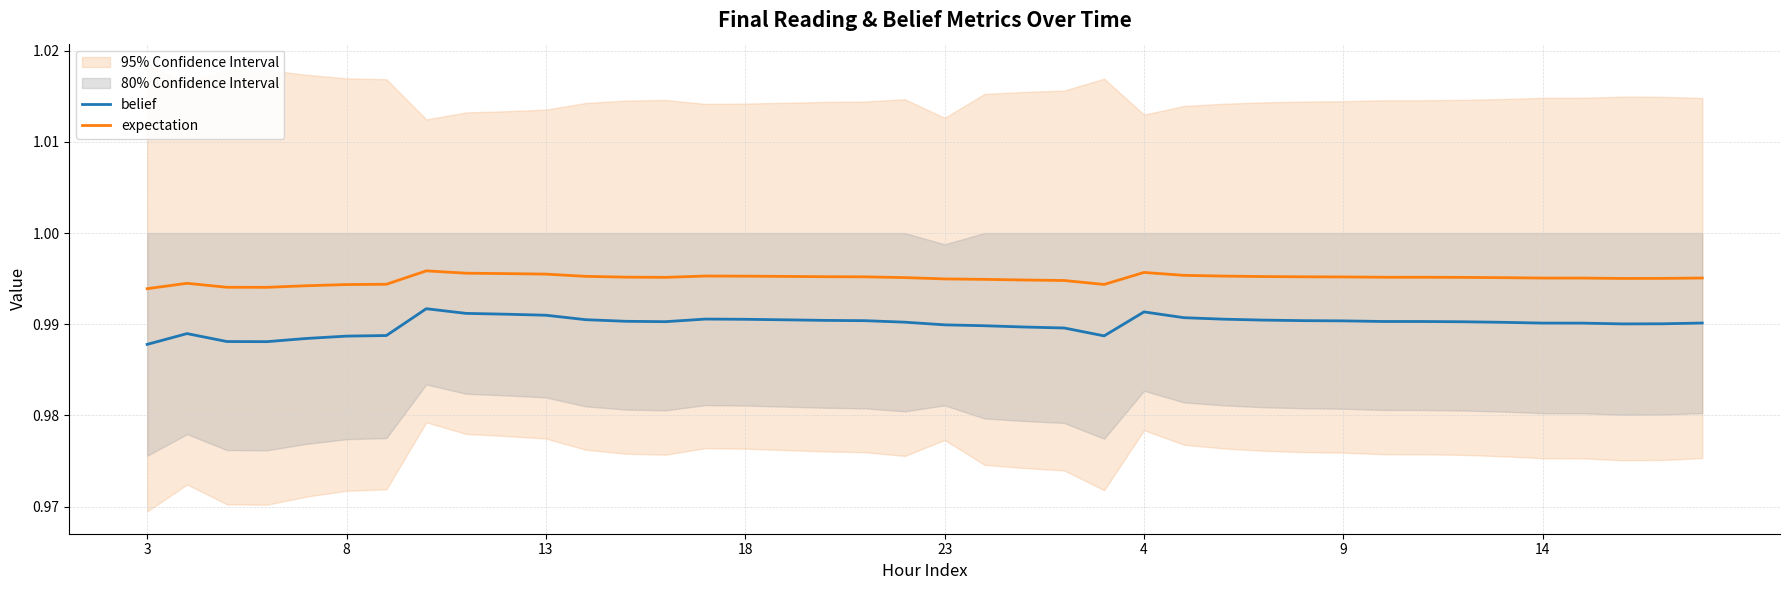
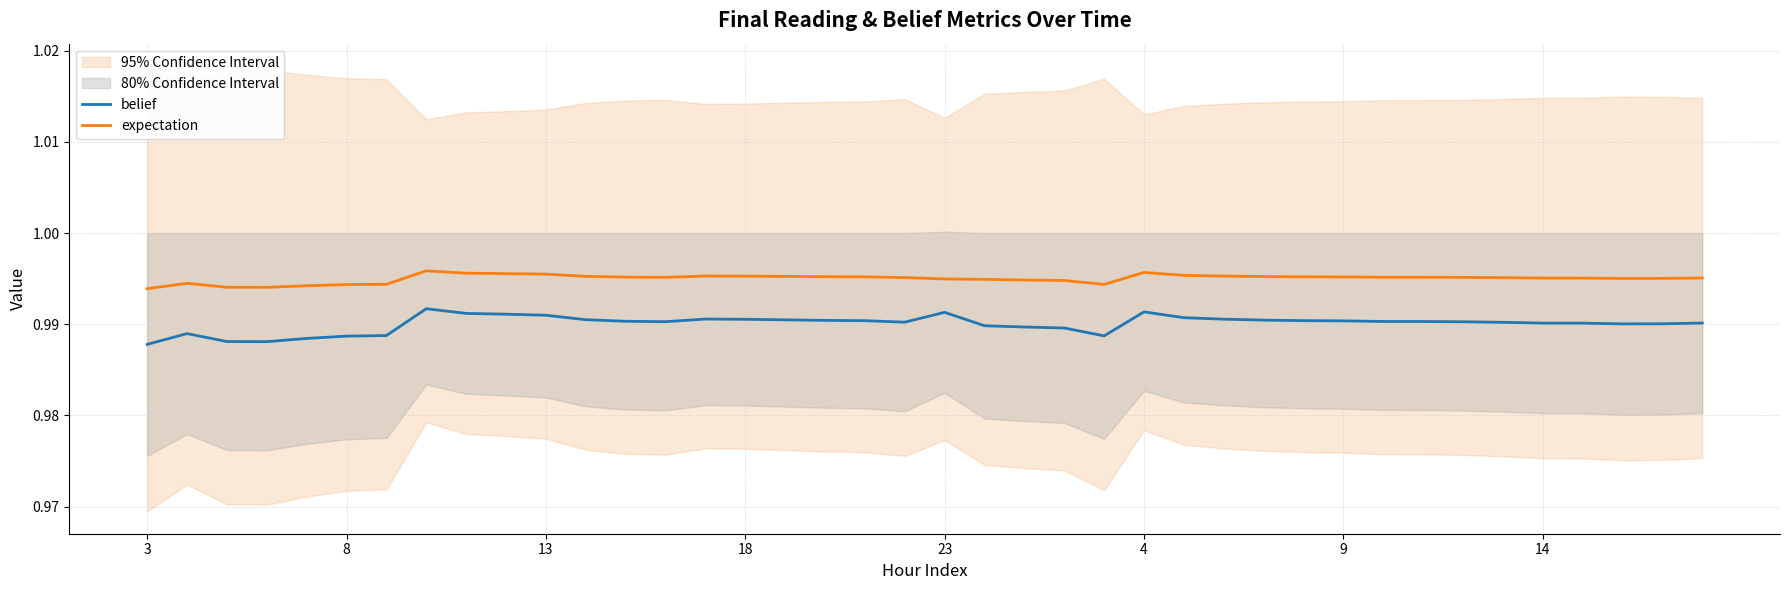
  {
    "belief": {
-     "23": 0.990
+     "23": 0.991
    },
    "expectation": {
      "23": 0.995
    }
  }
